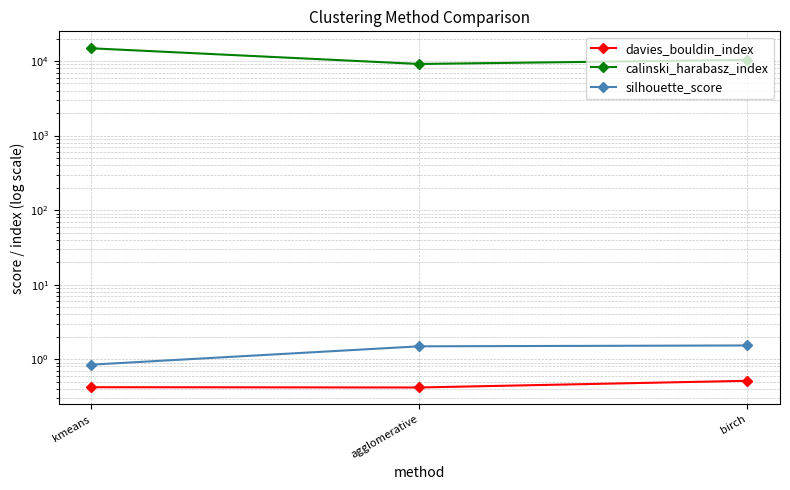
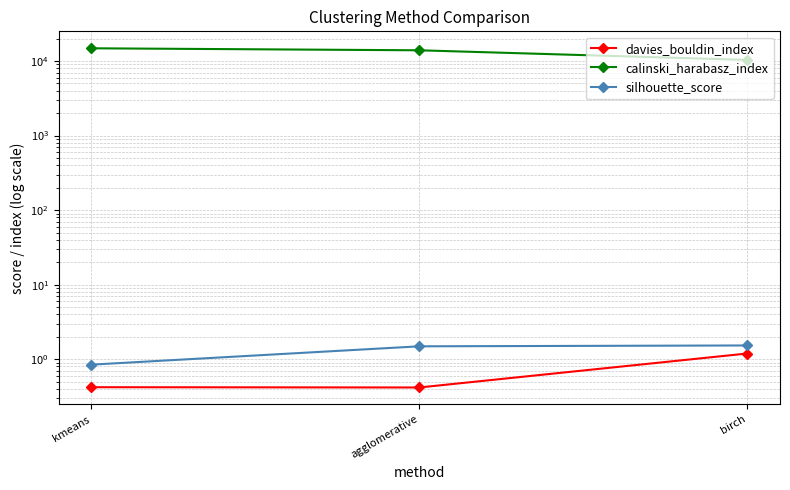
  {
    "davies_bouldin_index": {
      "kmeans": 0.4,
      "agglomerative": 0.4,
-     "birch": 0.5
+     "birch": 1.2
    },
    "calinski_harabasz_index": {
      "kmeans": 15000,
-     "agglomerative": 9000
+     "agglomerative": 14000
    },
    "silhouette_score": {
      "kmeans": 0.8,
      "agglomerative": 1.5,
      "birch": 1.5
    }
  }
